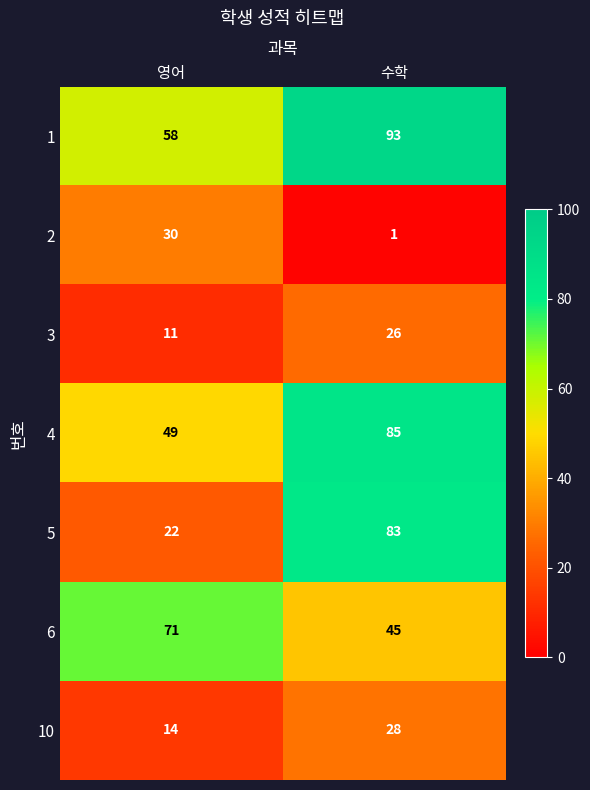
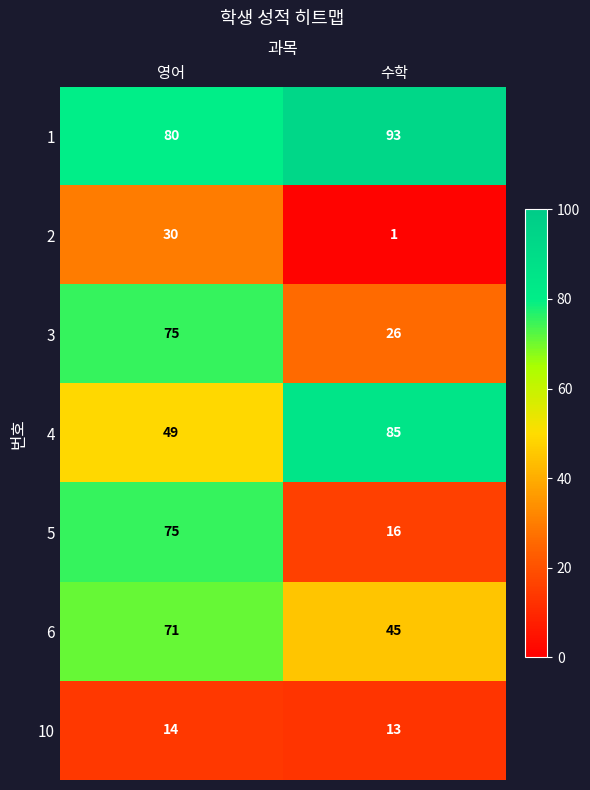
  {
    "1": {
-     "영어": 58,
+     "영어": 80,
      "수학": 93
    },
    "2": {
      "영어": 30,
      "수학": 1
    },
    "3": {
-     "영어": 11,
+     "영어": 75,
      "수학": 26
    },
    "4": {
      "영어": 49,
      "수학": 85
    },
    "5": {
-     "영어": 22,
-     "수학": 83
+     "영어": 75,
+     "수학": 16
    },
    "6": {
      "영어": 71,
      "수학": 45
    },
    "10": {
      "영어": 14,
-     "수학": 28
+     "수학": 13
    }
  }
